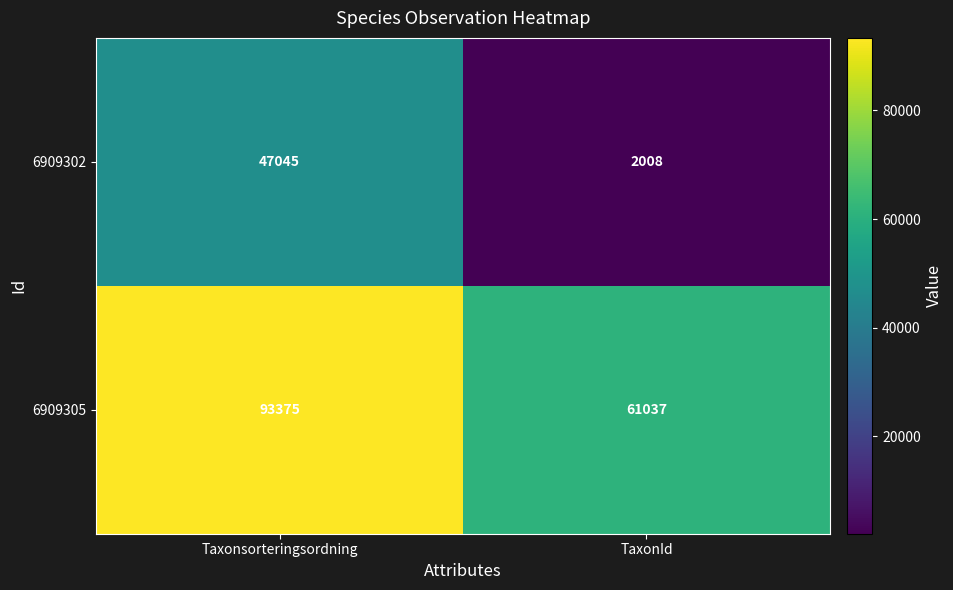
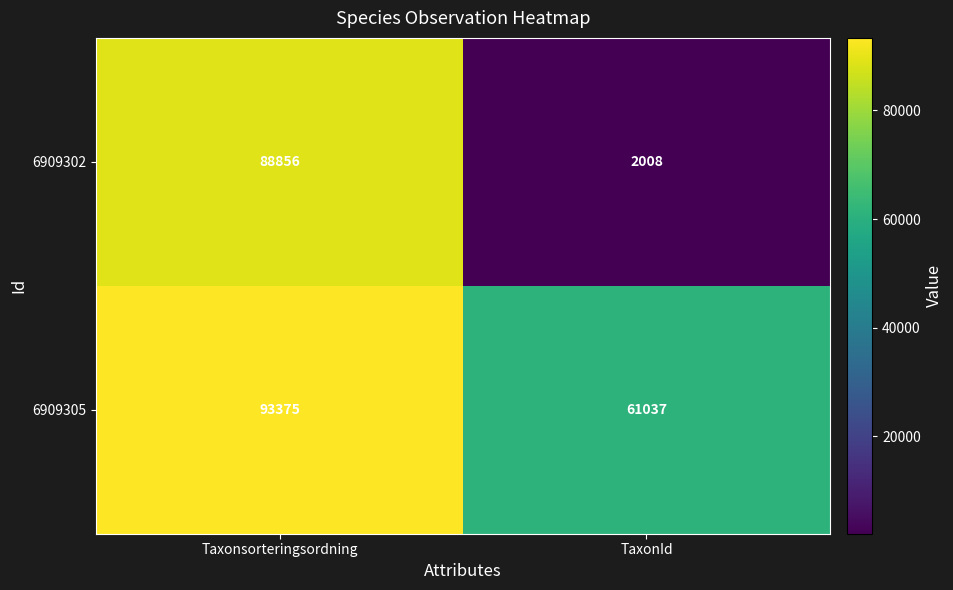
  {
    "6909302": {
-     "Taxonsorteringsordning": 47045,
+     "Taxonsorteringsordning": 88856,
      "TaxonId": 2008
    },
    "6909305": {
      "Taxonsorteringsordning": 93375,
      "TaxonId": 61037
    }
  }
